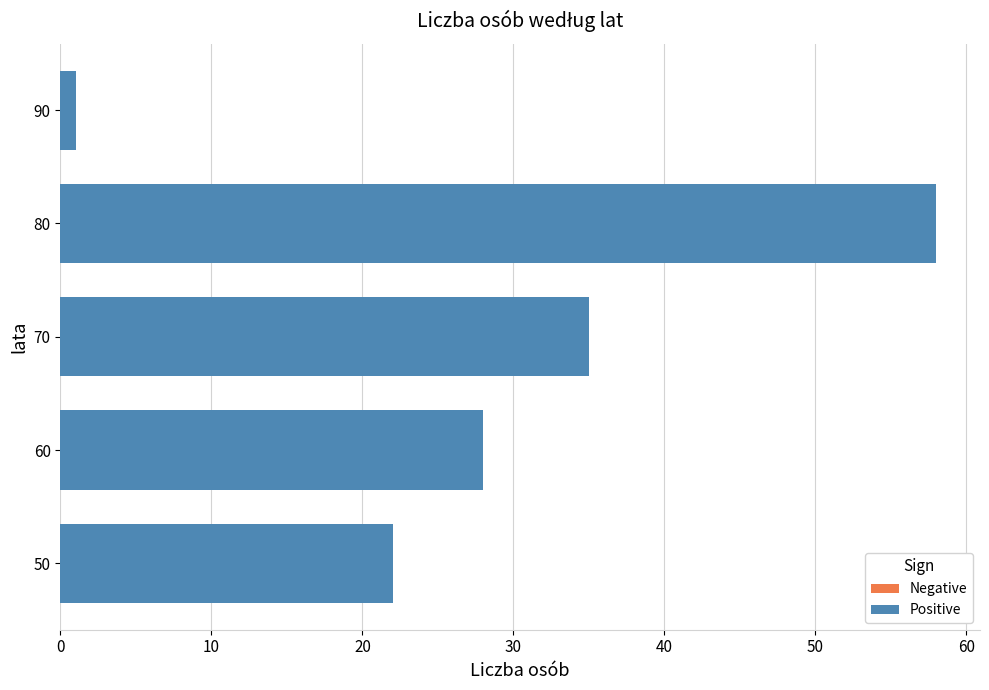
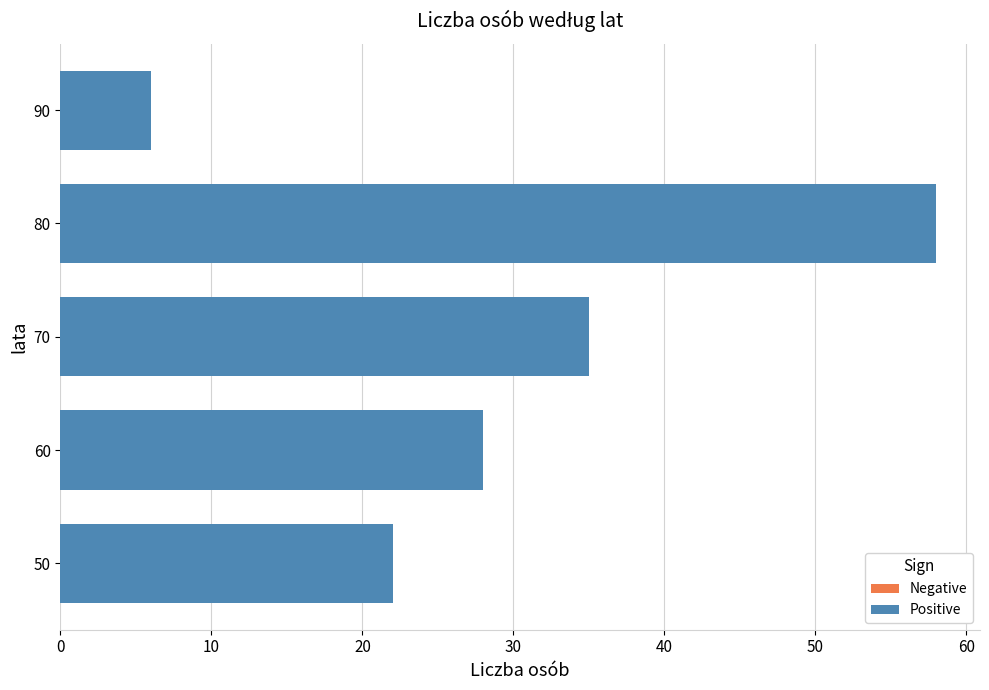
  {
-   "90": 1,
+   "90": 6,
    "80": 58,
    "70": 35,
    "60": 28,
    "50": 22
  }
